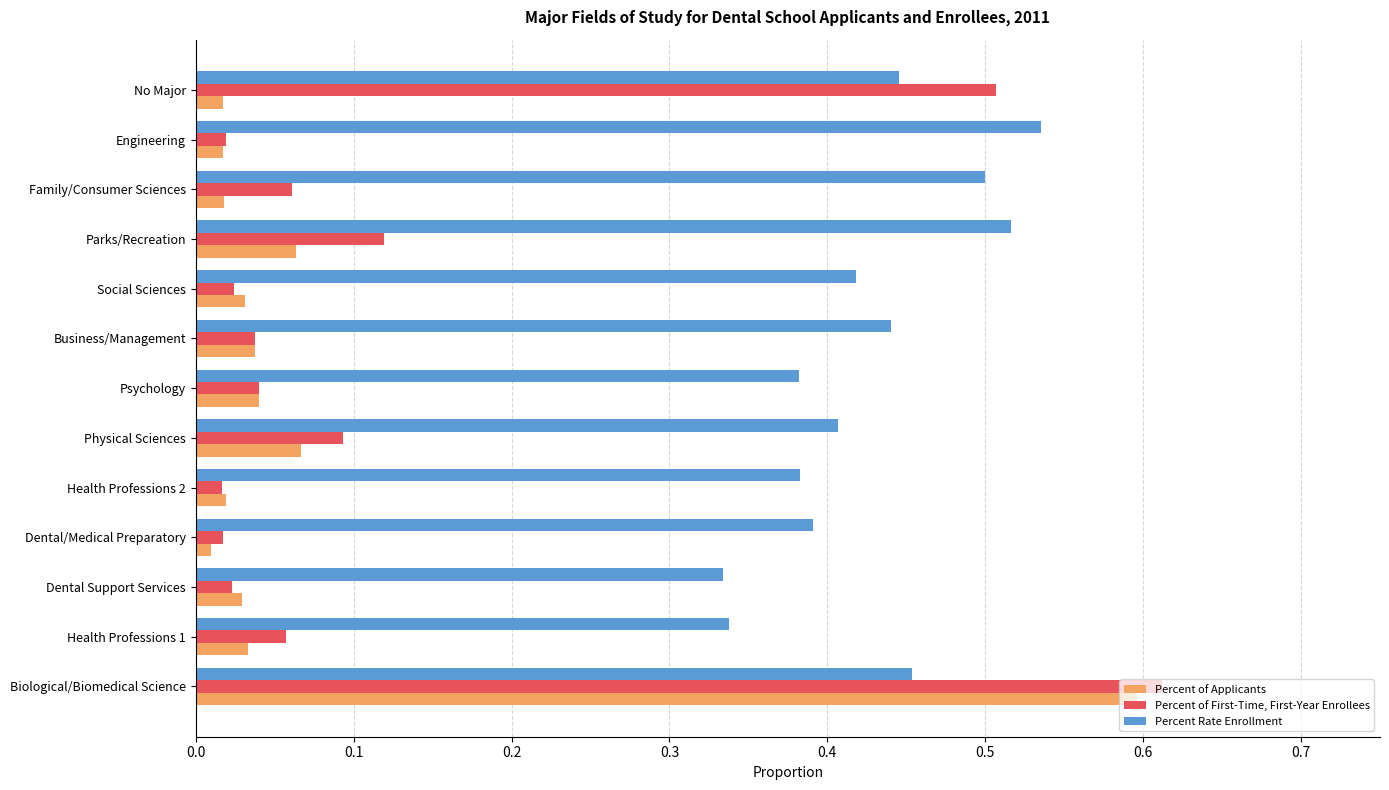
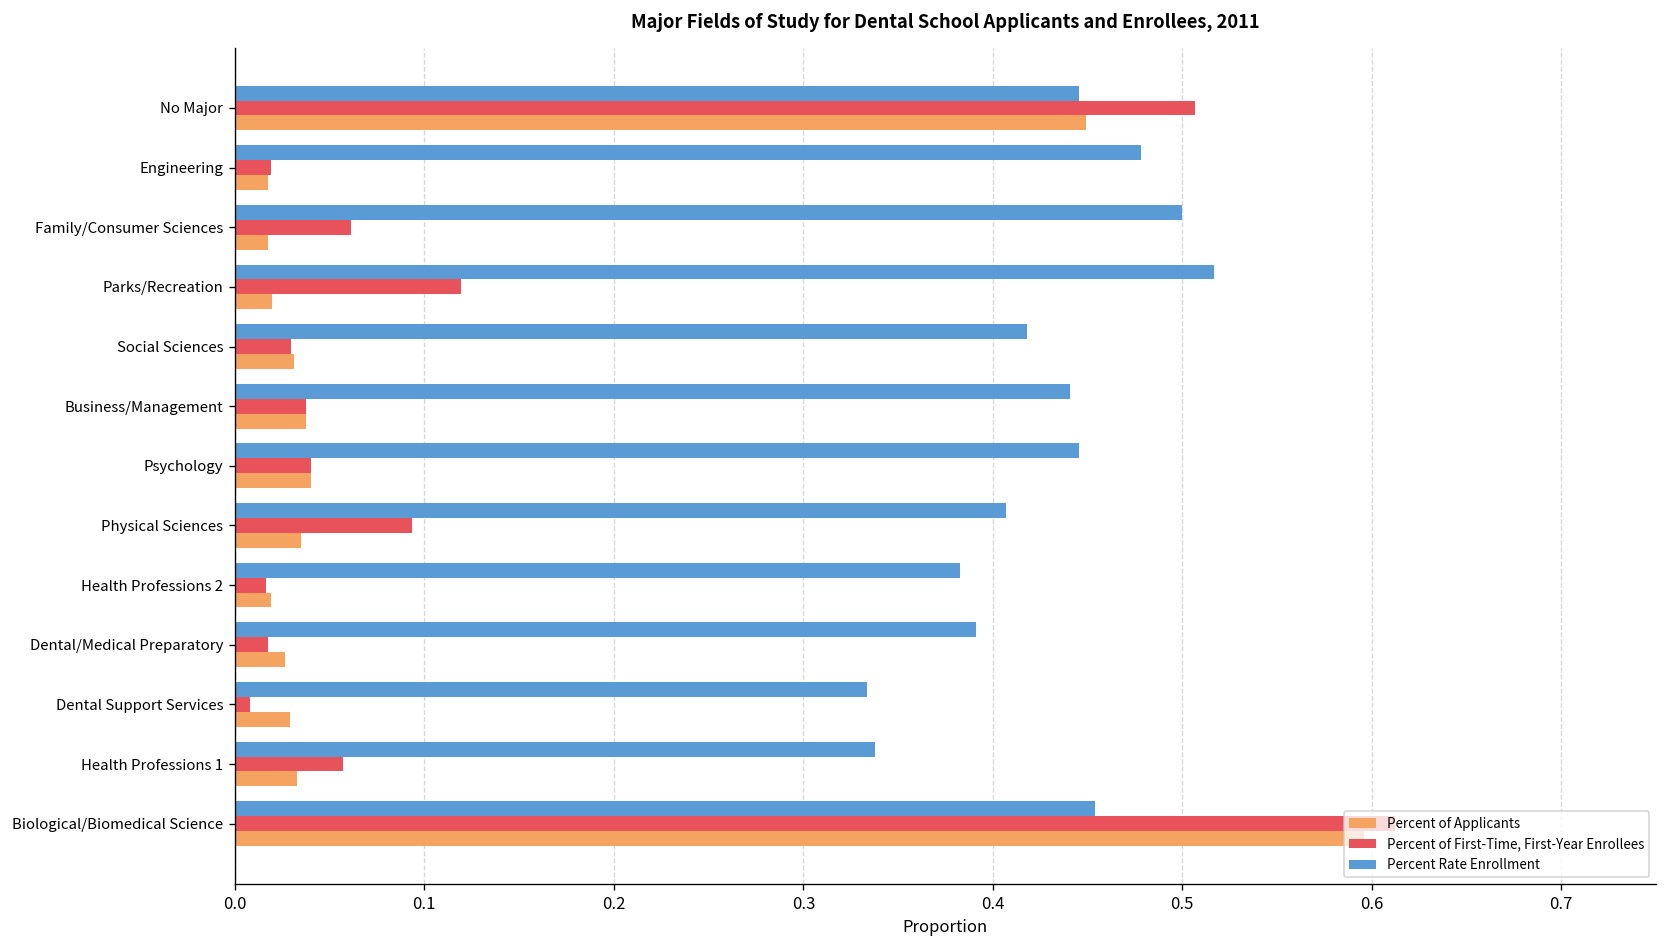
  {
    "Percent of Applicants": {
-     "No Major": 0.018,
+     "No Major": 0.449,
      "Engineering": 0.018,
      "Family/Consumer Sciences": 0.018,
-     "Parks/Recreation": 0.064,
+     "Parks/Recreation": 0.020,
      "Social Sciences": 0.031,
      "Business/Management": 0.038,
      "Psychology": 0.040,
-     "Physical Sciences": 0.066,
+     "Physical Sciences": 0.035,
      "Health Professions 2": 0.019,
-     "Dental/Medical Preparatory": 0.009,
+     "Dental/Medical Preparatory": 0.027,
      "Dental Support Services": 0.029,
      "Health Professions 1": 0.033
    },
    "Percent of First-Time, First-Year Enrollees": {
      "No Major": 0.507,
      "Engineering": 0.019,
      "Family/Consumer Sciences": 0.061,
      "Parks/Recreation": 0.119,
-     "Social Sciences": 0.025,
+     "Social Sciences": 0.030,
      "Business/Management": 0.038,
      "Psychology": 0.040,
      "Physical Sciences": 0.093,
      "Health Professions 2": 0.017,
      "Dental/Medical Preparatory": 0.017,
-     "Dental Support Services": 0.023,
+     "Dental Support Services": 0.008,
      "Health Professions 1": 0.057
    },
    "Percent Rate Enrollment": {
      "No Major": 0.446,
-     "Engineering": 0.536,
+     "Engineering": 0.478,
      "Family/Consumer Sciences": 0.500,
      "Parks/Recreation": 0.516,
      "Social Sciences": 0.418,
      "Business/Management": 0.441,
-     "Psychology": 0.382,
+     "Psychology": 0.445,
      "Physical Sciences": 0.407,
      "Health Professions 2": 0.383,
      "Dental/Medical Preparatory": 0.391,
      "Dental Support Services": 0.334,
      "Health Professions 1": 0.338,
      "Biological/Biomedical Science": 0.454
    }
  }
